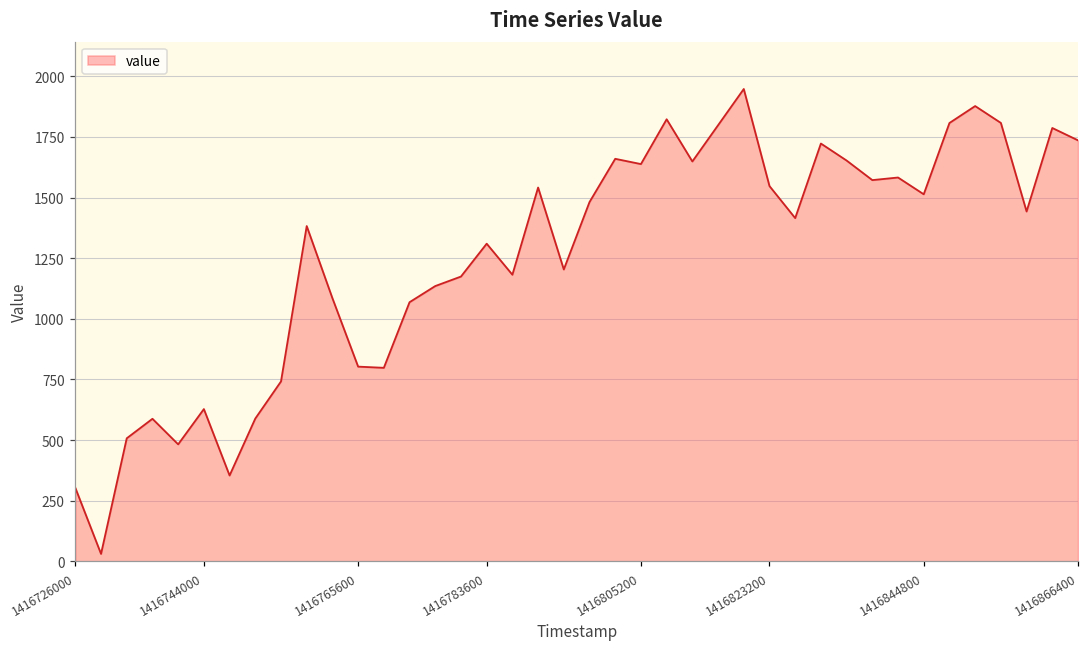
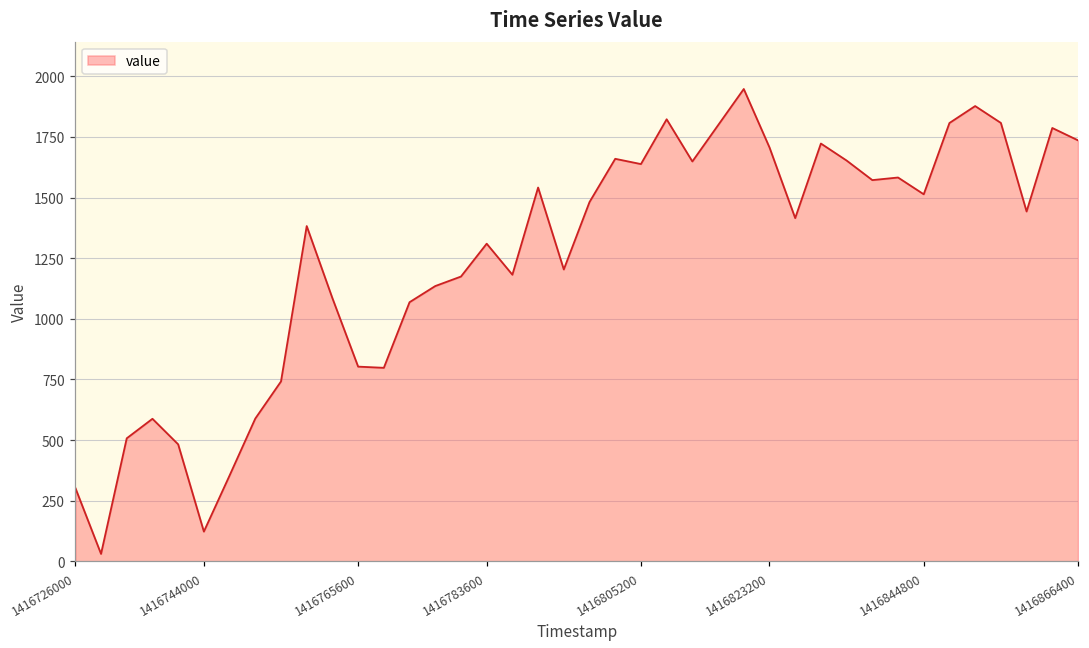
  {
    "1416726000": 300,
-   "1416744000": 630,
+   "1416744000": 120,
    "1416765600": 800,
    "1416783600": 1310,
    "1416805200": 1640,
-   "1416823200": 1550,
+   "1416823200": 1710,
    "1416844800": 1510,
    "1416866400": 1740
  }
